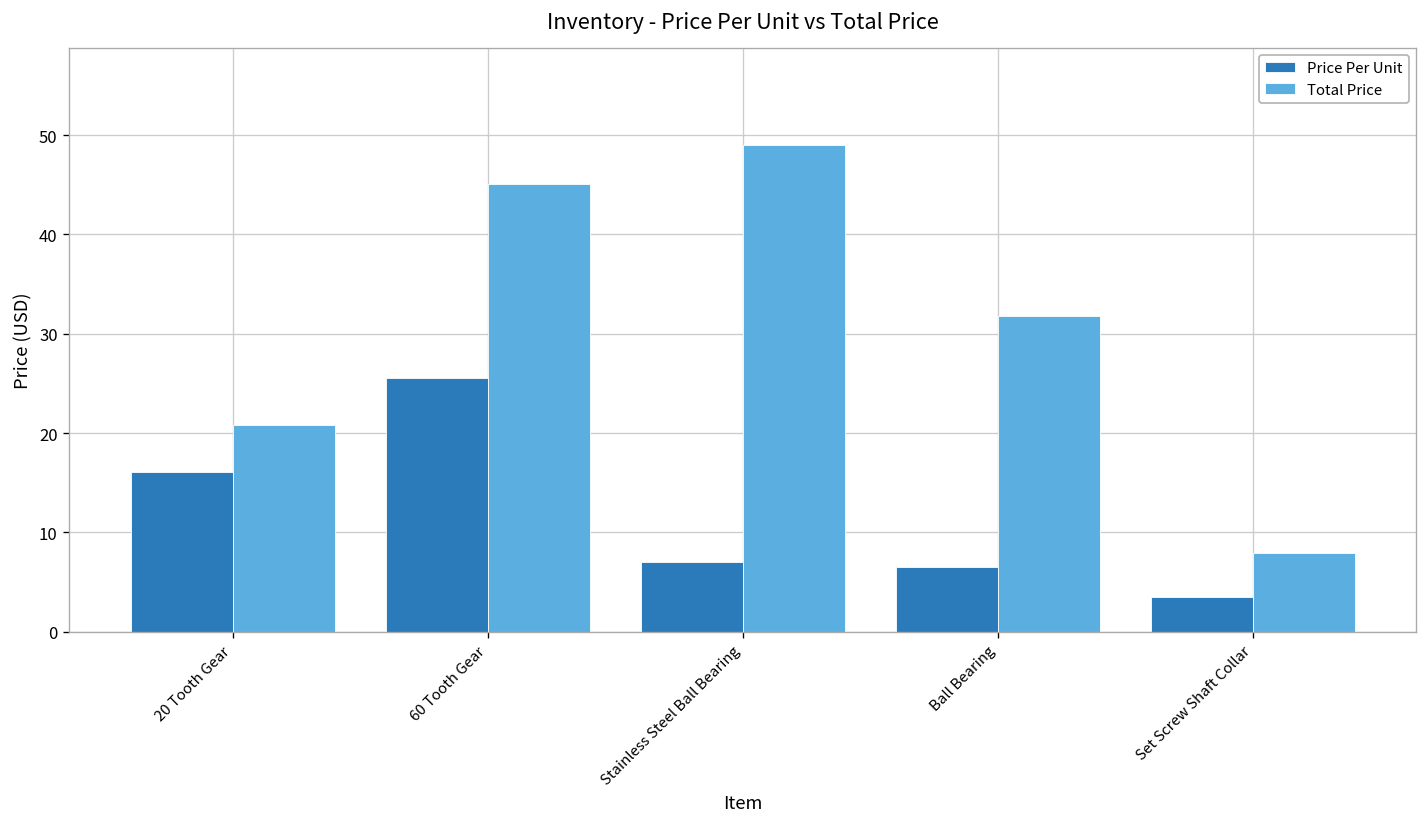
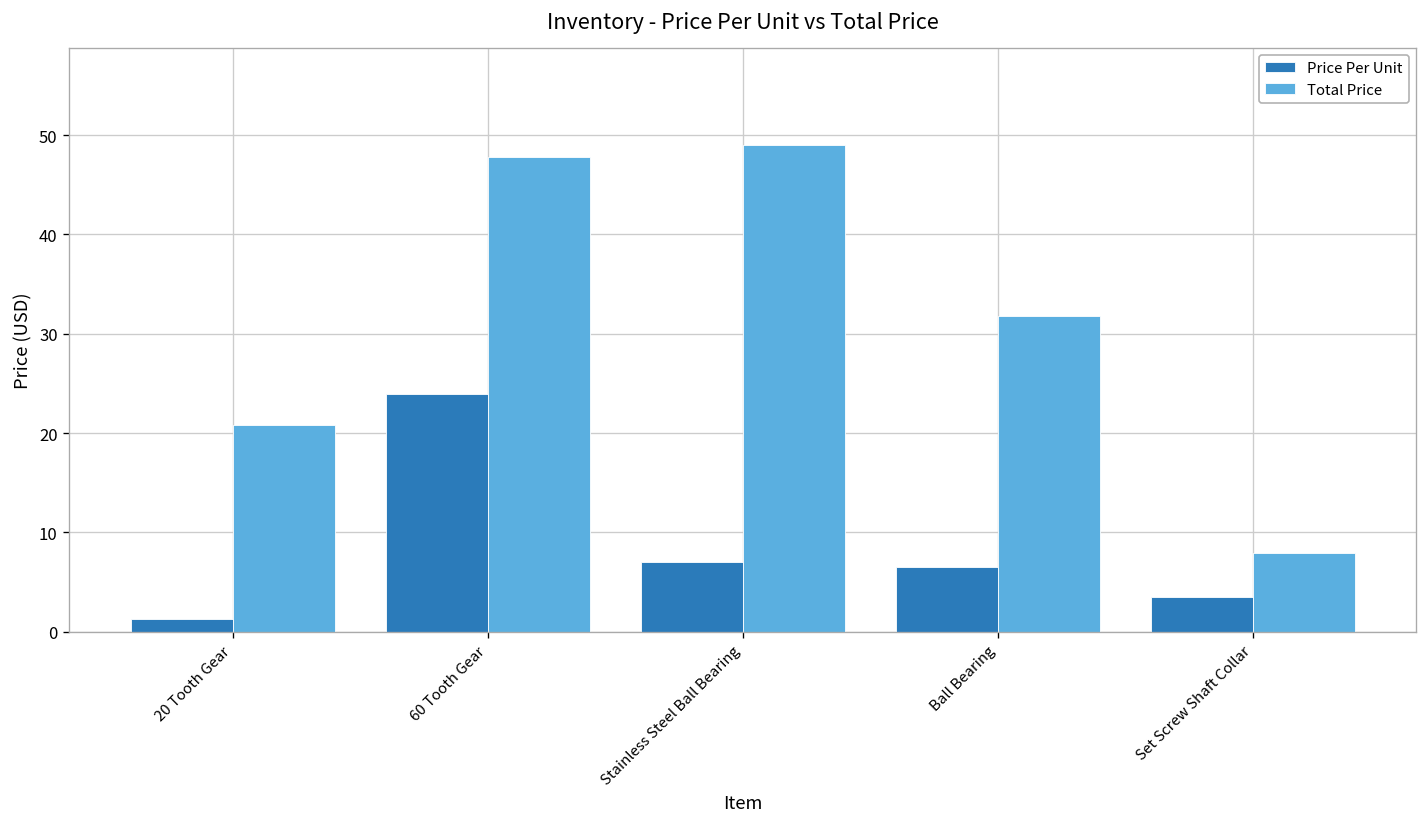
  {
    "Price Per Unit": {
-     "20 Tooth Gear": 16,
-     "60 Tooth Gear": 26,
+     "20 Tooth Gear": 1,
+     "60 Tooth Gear": 24,
      "Stainless Steel Ball Bearing": 7,
      "Ball Bearing": 6,
      "Set Screw Shaft Collar": 3
    },
    "Total Price": {
      "20 Tooth Gear": 21,
-     "60 Tooth Gear": 45,
+     "60 Tooth Gear": 48,
      "Stainless Steel Ball Bearing": 49,
      "Ball Bearing": 32,
      "Set Screw Shaft Collar": 8
    }
  }
